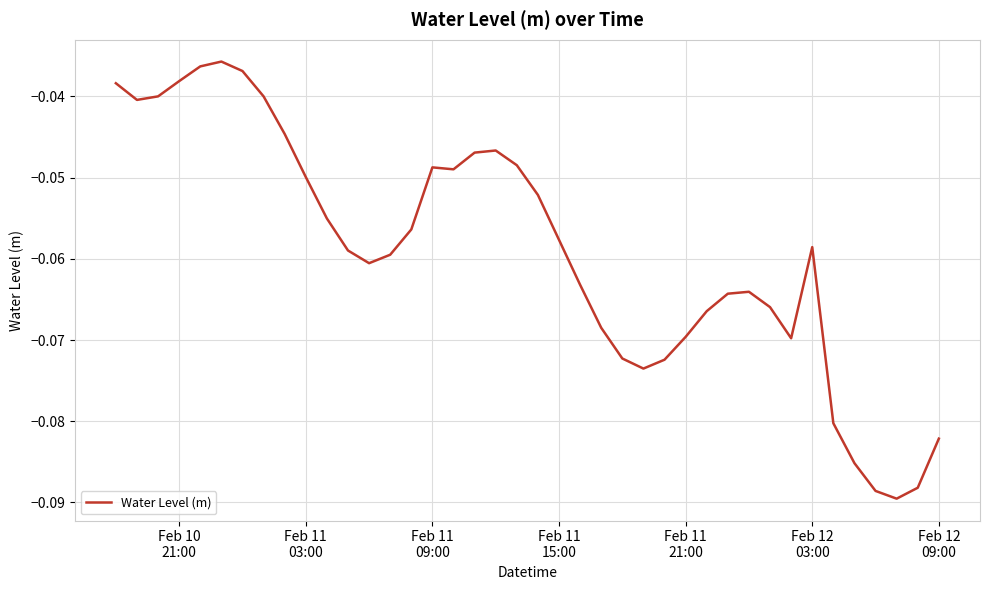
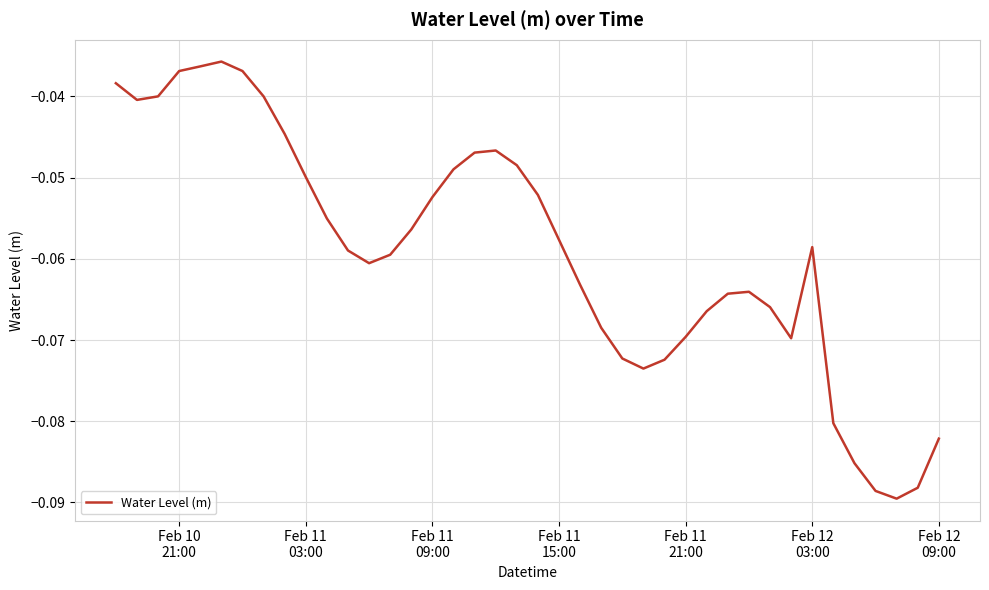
  {
-   "Feb 10 21:00": -0.038,
+   "Feb 10 21:00": -0.037,
    "Feb 11 03:00": -0.050,
-   "Feb 11 09:00": -0.049,
+   "Feb 11 09:00": -0.052,
    "Feb 11 15:00": -0.058,
    "Feb 11 21:00": -0.070,
    "Feb 12 03:00": -0.059,
    "Feb 12 09:00": -0.082
  }
